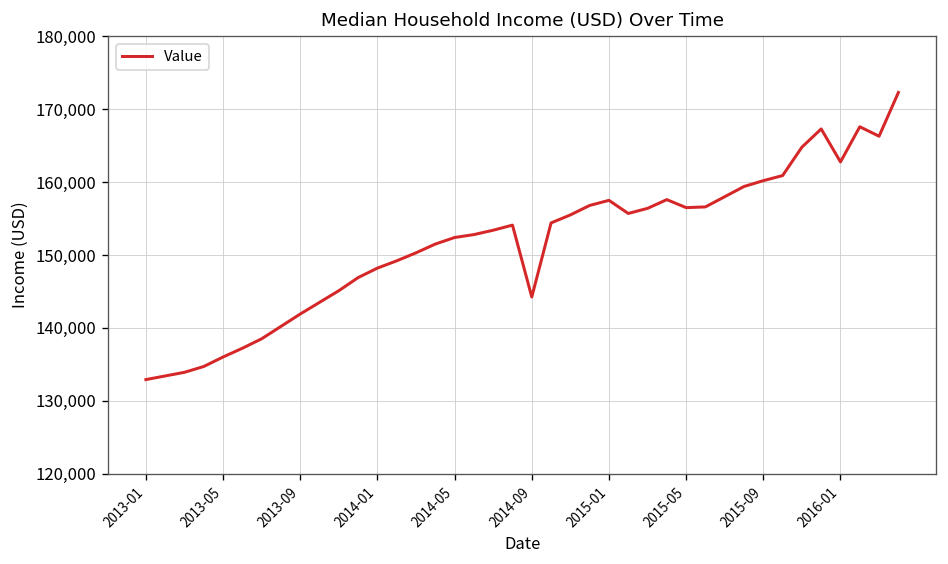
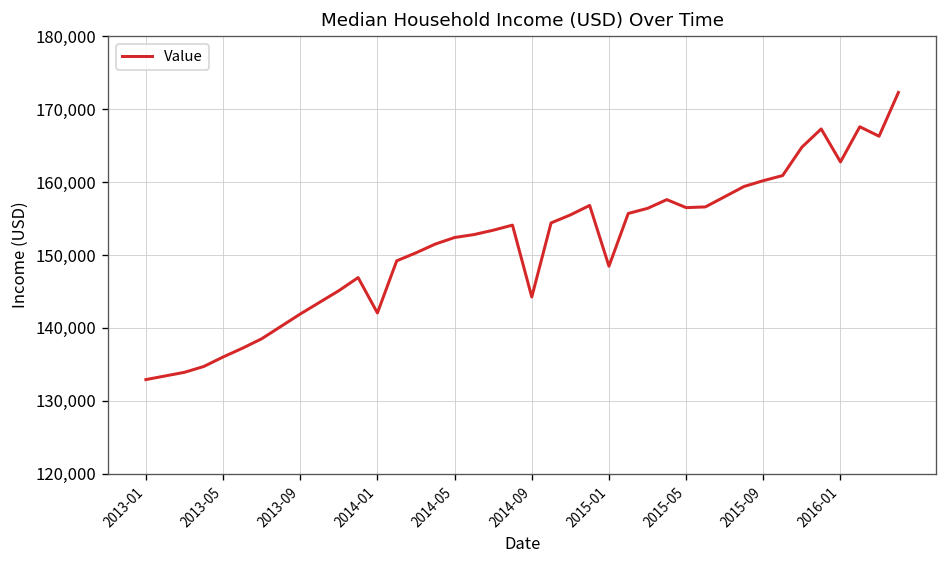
  {
    "2013-01": "133,000",
    "2013-05": "136,000",
    "2013-09": "142,000",
-   "2014-01": "148,000",
+   "2014-01": "142,000",
    "2014-05": "152,000",
    "2014-09": "144,000",
-   "2015-01": "158,000",
+   "2015-01": "148,000",
    "2015-05": "157,000",
    "2015-09": "160,000",
    "2016-01": "163,000"
  }
